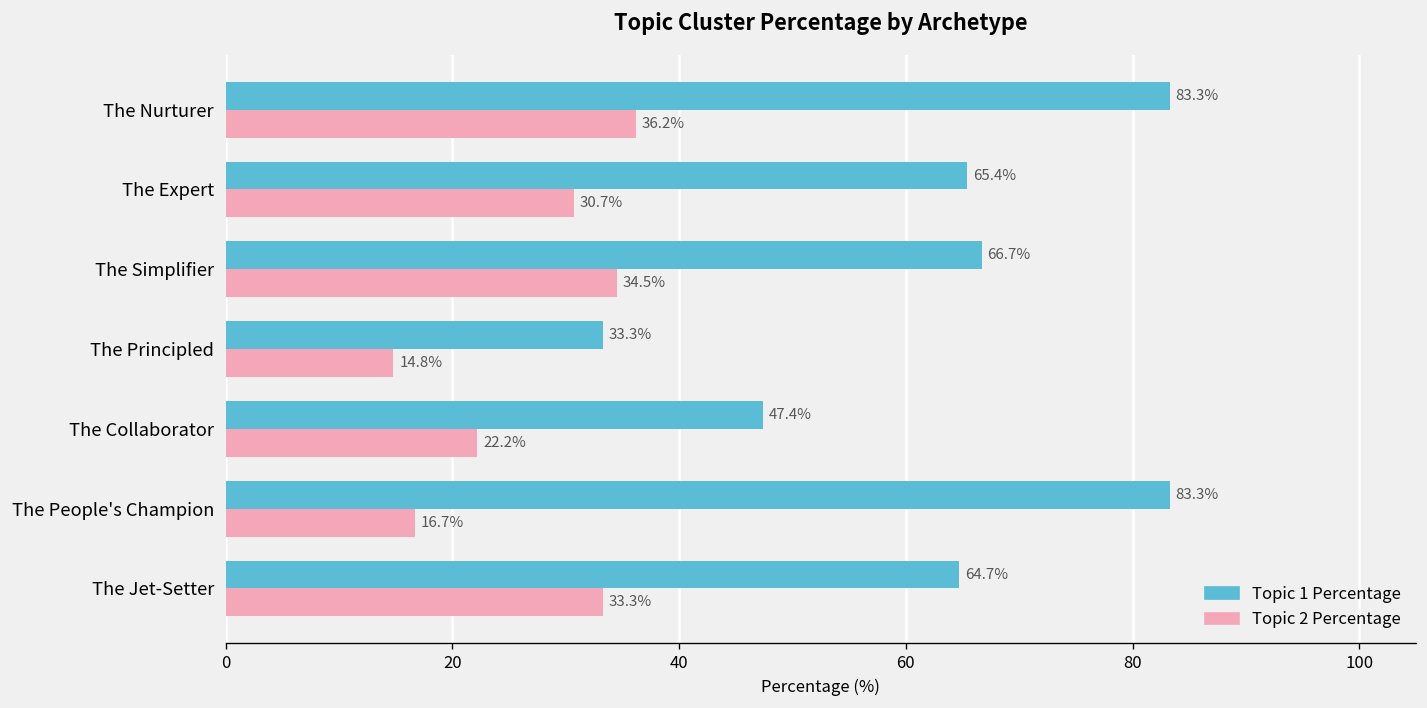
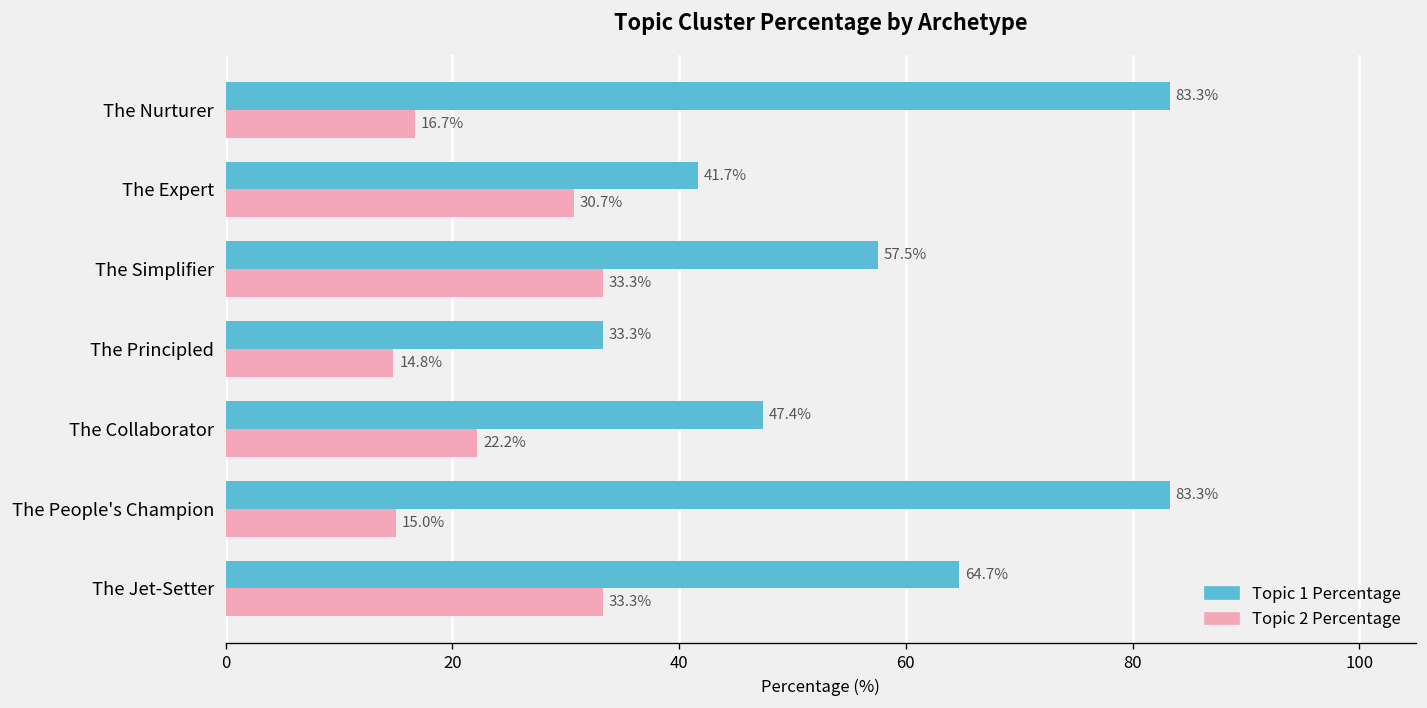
  {
    "Topic 1 Percentage": {
      "The Nurturer": "83.3%",
-     "The Expert": "65.4%",
-     "The Simplifier": "66.7%",
+     "The Expert": "41.7%",
+     "The Simplifier": "57.5%",
      "The Principled": "33.3%",
      "The Collaborator": "47.4%",
      "The People's Champion": "83.3%",
      "The Jet-Setter": "64.7%"
    },
    "Topic 2 Percentage": {
-     "The Nurturer": "36.2%",
+     "The Nurturer": "16.7%",
      "The Expert": "30.7%",
-     "The Simplifier": "34.5%",
+     "The Simplifier": "33.3%",
      "The Principled": "14.8%",
      "The Collaborator": "22.2%",
-     "The People's Champion": "16.7%",
+     "The People's Champion": "15.0%",
      "The Jet-Setter": "33.3%"
    }
  }
